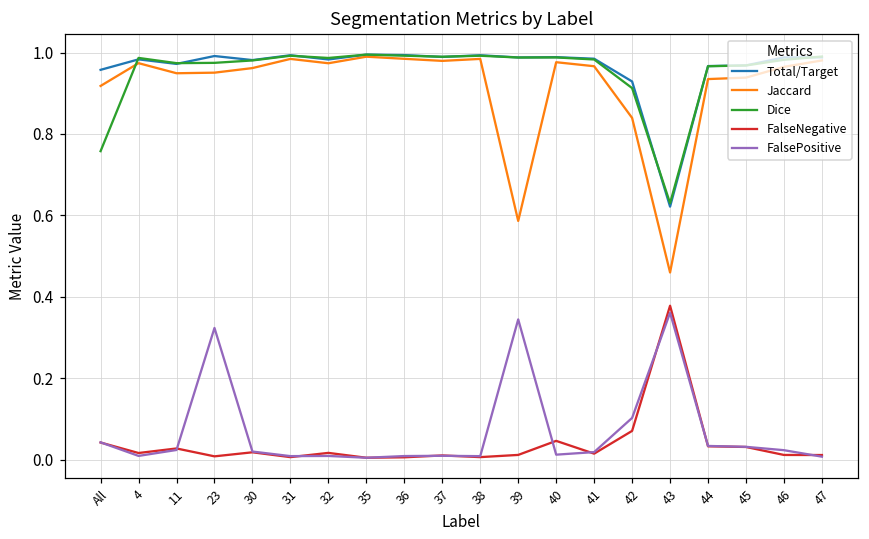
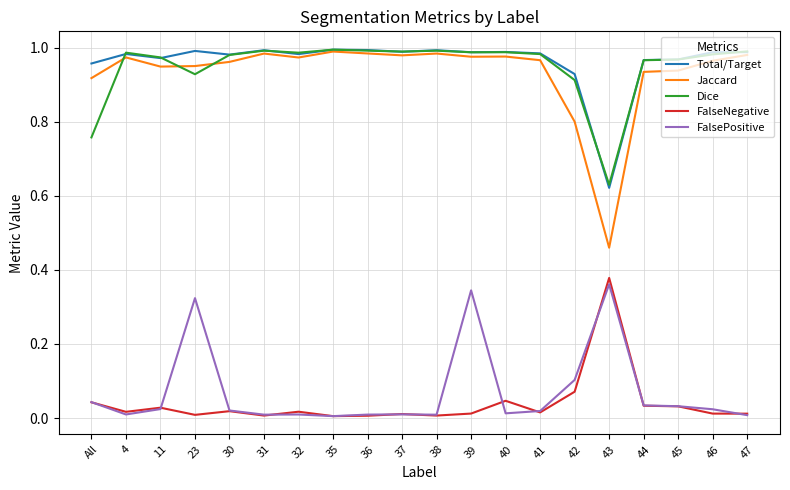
  {
    "Total/Target": {
      "All": 0.96,
      "23": 0.99,
      "42": 0.93,
      "43": 0.62
    },
    "Jaccard": {
      "All": 0.92,
      "4": 0.97,
      "11": 0.95,
      "23": 0.95,
      "30": 0.96,
      "31": 0.98,
      "32": 0.97,
      "36": 0.98,
      "37": 0.98,
      "38": 0.98,
-     "39": 0.59,
+     "39": 0.98,
      "40": 0.98,
      "41": 0.97,
-     "42": 0.84,
+     "42": 0.80,
      "43": 0.46,
      "44": 0.93
    },
    "Dice": {
      "All": 0.76,
-     "23": 0.97,
+     "23": 0.93,
      "42": 0.91,
      "43": 0.63
    },
    "FalseNegative": {
      "4": 0.02,
      "23": 0.01,
      "32": 0.02,
      "39": 0.01,
      "40": 0.05,
      "42": 0.07,
      "43": 0.38,
      "46": 0.01
    },
    "FalsePositive": {
      "4": 0.01,
      "23": 0.32,
      "32": 0.01,
      "39": 0.34,
      "40": 0.01,
      "42": 0.10,
      "43": 0.36,
      "46": 0.02
    }
  }
